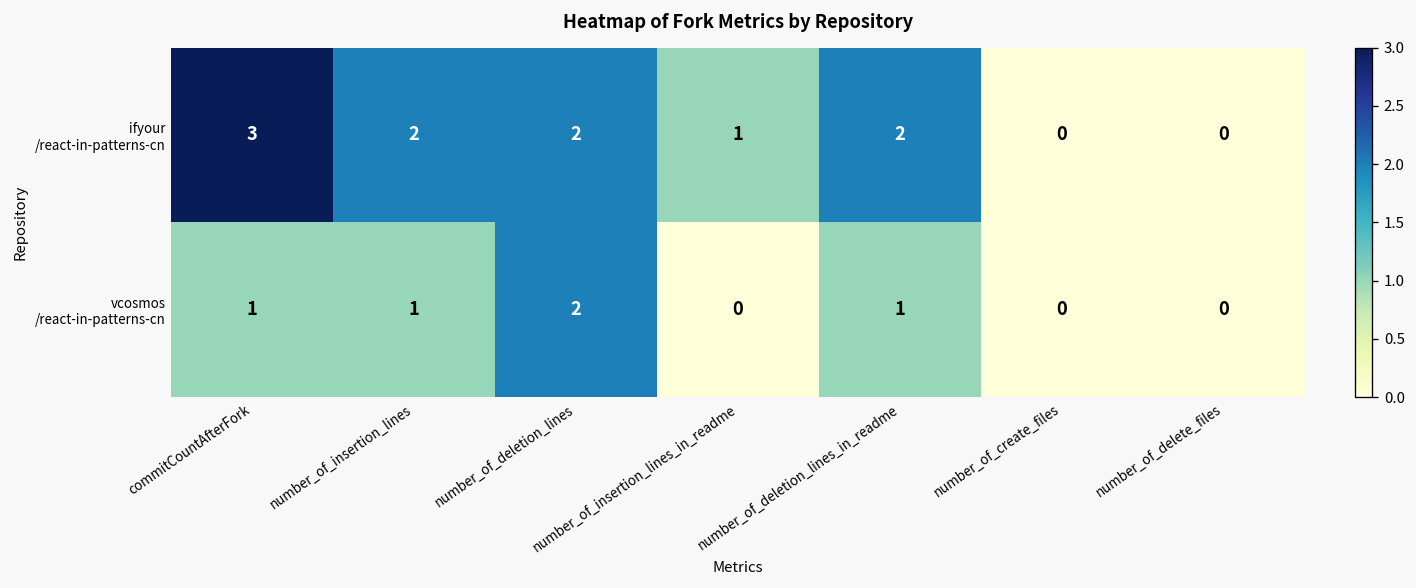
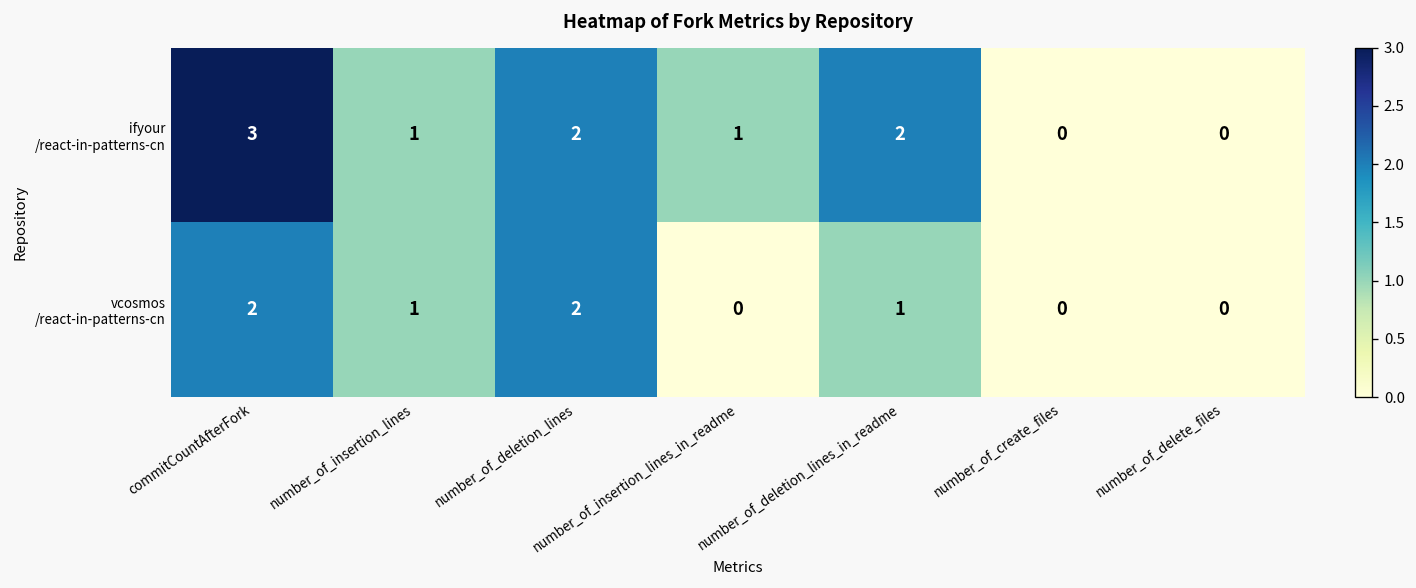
  {
    "ifyour /react-in-patterns-cn": {
      "commitCountAfterFork": 3,
-     "number_of_insertion_lines": 2,
+     "number_of_insertion_lines": 1,
      "number_of_deletion_lines": 2,
      "number_of_insertion_lines_in_readme": 1,
      "number_of_deletion_lines_in_readme": 2,
      "number_of_create_files": 0,
      "number_of_delete_files": 0
    },
    "vcosmos /react-in-patterns-cn": {
-     "commitCountAfterFork": 1,
+     "commitCountAfterFork": 2,
      "number_of_insertion_lines": 1,
      "number_of_deletion_lines": 2,
      "number_of_insertion_lines_in_readme": 0,
      "number_of_deletion_lines_in_readme": 1,
      "number_of_create_files": 0,
      "number_of_delete_files": 0
    }
  }
